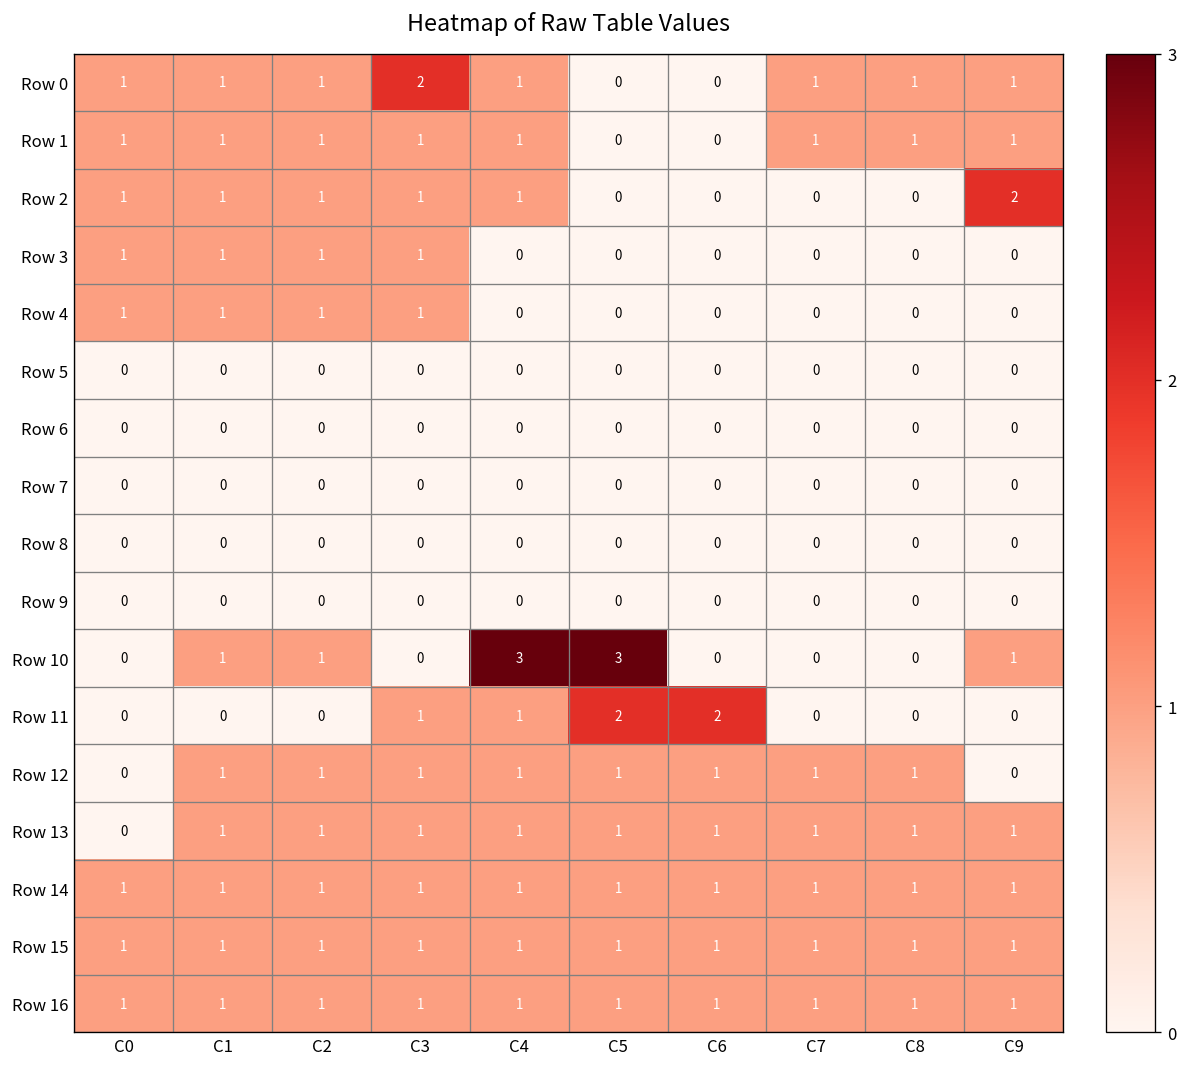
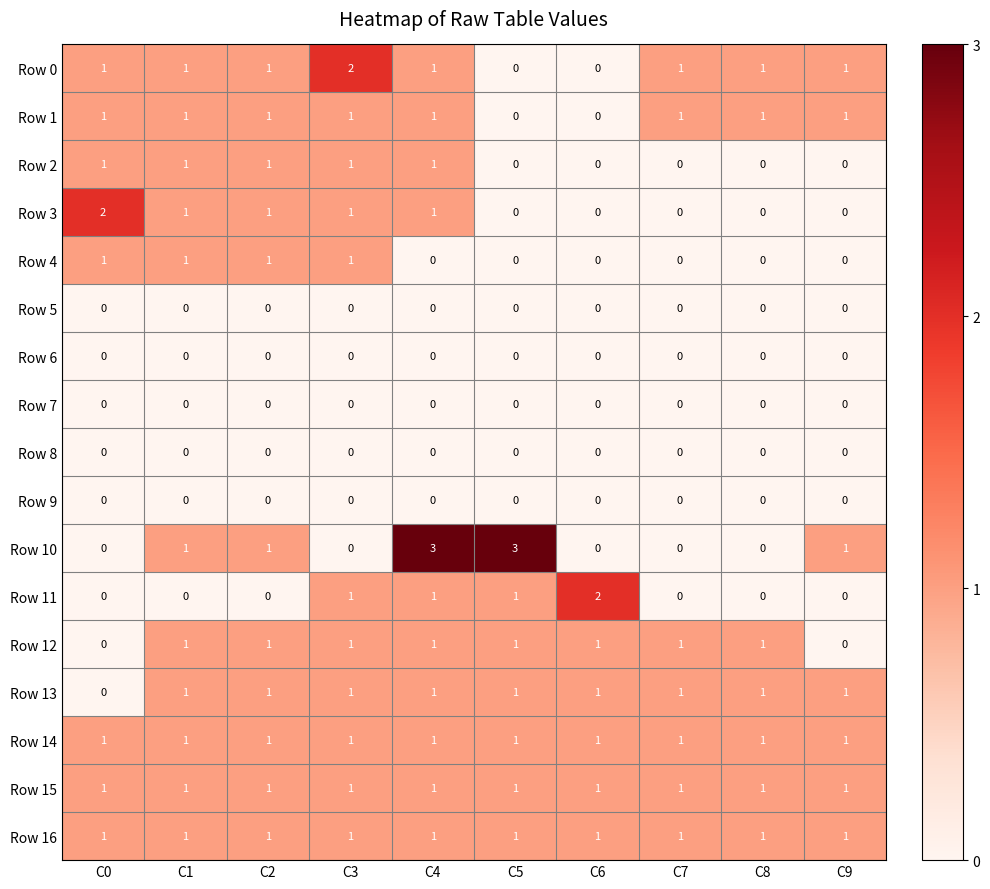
  {
    "Row 0": {
      "C0": 1,
      "C1": 1,
      "C2": 1,
      "C3": 2,
      "C4": 1,
      "C5": 0,
      "C6": 0,
      "C7": 1,
      "C8": 1,
      "C9": 1
    },
    "Row 1": {
      "C0": 1,
      "C1": 1,
      "C2": 1,
      "C3": 1,
      "C4": 1,
      "C5": 0,
      "C6": 0,
      "C7": 1,
      "C8": 1,
      "C9": 1
    },
    "Row 2": {
      "C0": 1,
      "C1": 1,
      "C2": 1,
      "C3": 1,
      "C4": 1,
      "C5": 0,
      "C6": 0,
      "C7": 0,
      "C8": 0,
-     "C9": 2
+     "C9": 0
    },
    "Row 3": {
-     "C0": 1,
+     "C0": 2,
      "C1": 1,
      "C2": 1,
      "C3": 1,
-     "C4": 0,
+     "C4": 1,
      "C5": 0,
      "C6": 0,
      "C7": 0,
      "C8": 0,
      "C9": 0
    },
    "Row 4": {
      "C0": 1,
      "C1": 1,
      "C2": 1,
      "C3": 1,
      "C4": 0,
      "C5": 0,
      "C6": 0,
      "C7": 0,
      "C8": 0,
      "C9": 0
    },
    "Row 5": {
      "C0": 0,
      "C1": 0,
      "C2": 0,
      "C3": 0,
      "C4": 0,
      "C5": 0,
      "C6": 0,
      "C7": 0,
      "C8": 0,
      "C9": 0
    },
    "Row 6": {
      "C0": 0,
      "C1": 0,
      "C2": 0,
      "C3": 0,
      "C4": 0,
      "C5": 0,
      "C6": 0,
      "C7": 0,
      "C8": 0,
      "C9": 0
    },
    "Row 7": {
      "C0": 0,
      "C1": 0,
      "C2": 0,
      "C3": 0,
      "C4": 0,
      "C5": 0,
      "C6": 0,
      "C7": 0,
      "C8": 0,
      "C9": 0
    },
    "Row 8": {
      "C0": 0,
      "C1": 0,
      "C2": 0,
      "C3": 0,
      "C4": 0,
      "C5": 0,
      "C6": 0,
      "C7": 0,
      "C8": 0,
      "C9": 0
    },
    "Row 9": {
      "C0": 0,
      "C1": 0,
      "C2": 0,
      "C3": 0,
      "C4": 0,
      "C5": 0,
      "C6": 0,
      "C7": 0,
      "C8": 0,
      "C9": 0
    },
    "Row 10": {
      "C0": 0,
      "C1": 1,
      "C2": 1,
      "C3": 0,
      "C4": 3,
      "C5": 3,
      "C6": 0,
      "C7": 0,
      "C8": 0,
      "C9": 1
    },
    "Row 11": {
      "C0": 0,
      "C1": 0,
      "C2": 0,
      "C3": 1,
      "C4": 1,
-     "C5": 2,
+     "C5": 1,
      "C6": 2,
      "C7": 0,
      "C8": 0,
      "C9": 0
    },
    "Row 12": {
      "C0": 0,
      "C1": 1,
      "C2": 1,
      "C3": 1,
      "C4": 1,
      "C5": 1,
      "C6": 1,
      "C7": 1,
      "C8": 1,
      "C9": 0
    },
    "Row 13": {
      "C0": 0,
      "C1": 1,
      "C2": 1,
      "C3": 1,
      "C4": 1,
      "C5": 1,
      "C6": 1,
      "C7": 1,
      "C8": 1,
      "C9": 1
    },
    "Row 14": {
      "C0": 1,
      "C1": 1,
      "C2": 1,
      "C3": 1,
      "C4": 1,
      "C5": 1,
      "C6": 1,
      "C7": 1,
      "C8": 1,
      "C9": 1
    },
    "Row 15": {
      "C0": 1,
      "C1": 1,
      "C2": 1,
      "C3": 1,
      "C4": 1,
      "C5": 1,
      "C6": 1,
      "C7": 1,
      "C8": 1,
      "C9": 1
    },
    "Row 16": {
      "C0": 1,
      "C1": 1,
      "C2": 1,
      "C3": 1,
      "C4": 1,
      "C5": 1,
      "C6": 1,
      "C7": 1,
      "C8": 1,
      "C9": 1
    }
  }
